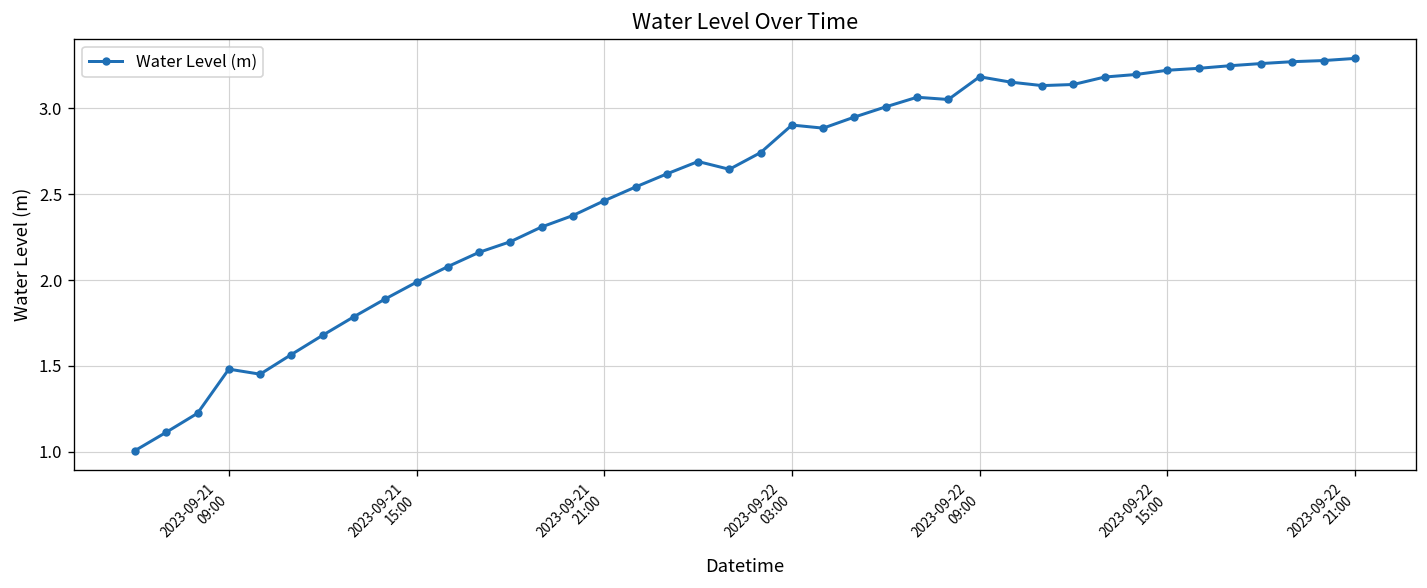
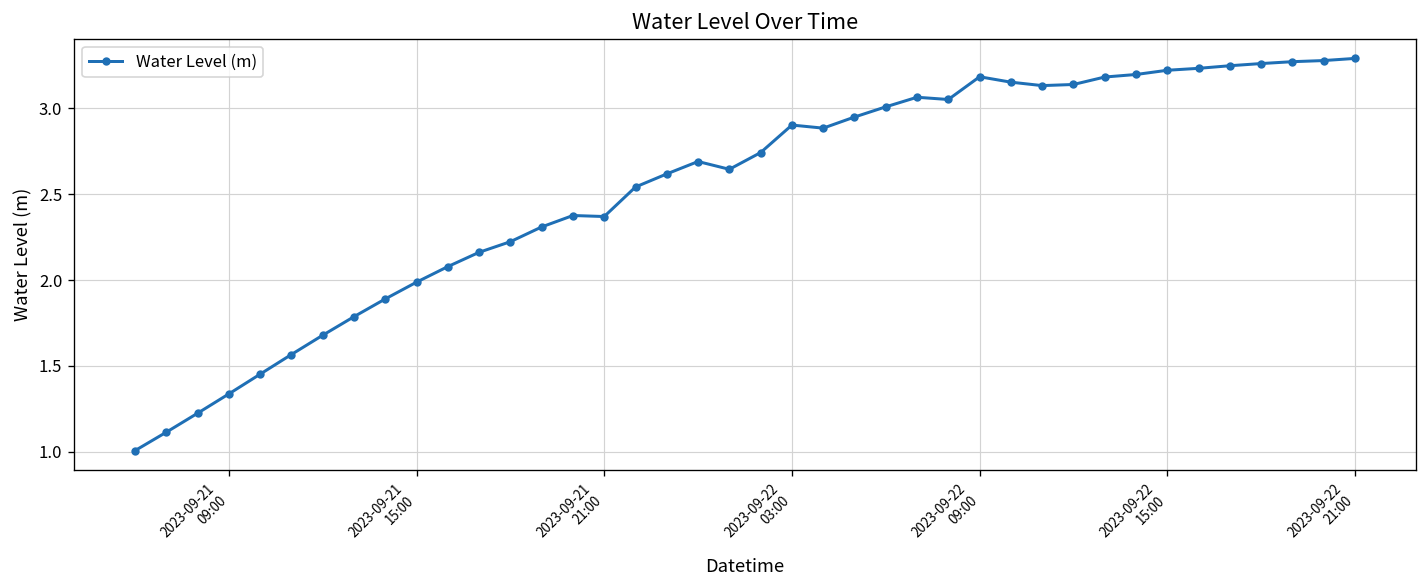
  {
-   "2023-09-21 09:00": 1.48,
+   "2023-09-21 09:00": 1.34,
    "2023-09-21 15:00": 1.99,
-   "2023-09-21 21:00": 2.46,
+   "2023-09-21 21:00": 2.37,
    "2023-09-22 03:00": 2.90,
    "2023-09-22 09:00": 3.18,
    "2023-09-22 15:00": 3.22,
    "2023-09-22 21:00": 3.29
  }
